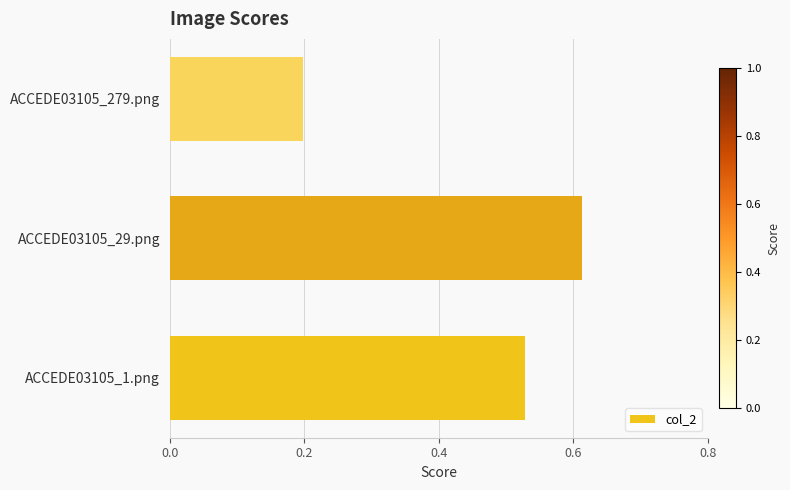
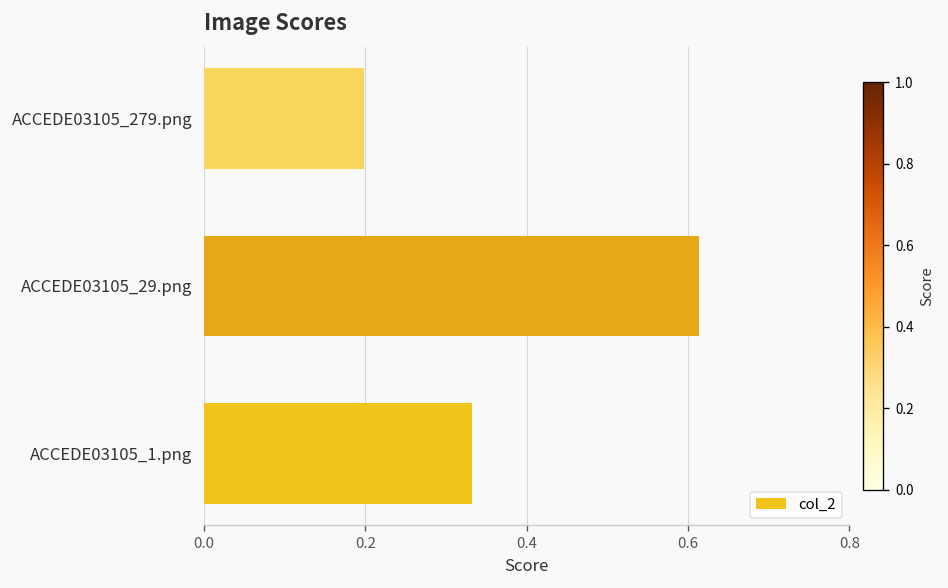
  {
    "ACCEDE03105_279.png": 0.20,
    "ACCEDE03105_29.png": 0.61,
-   "ACCEDE03105_1.png": 0.53
+   "ACCEDE03105_1.png": 0.33
  }
